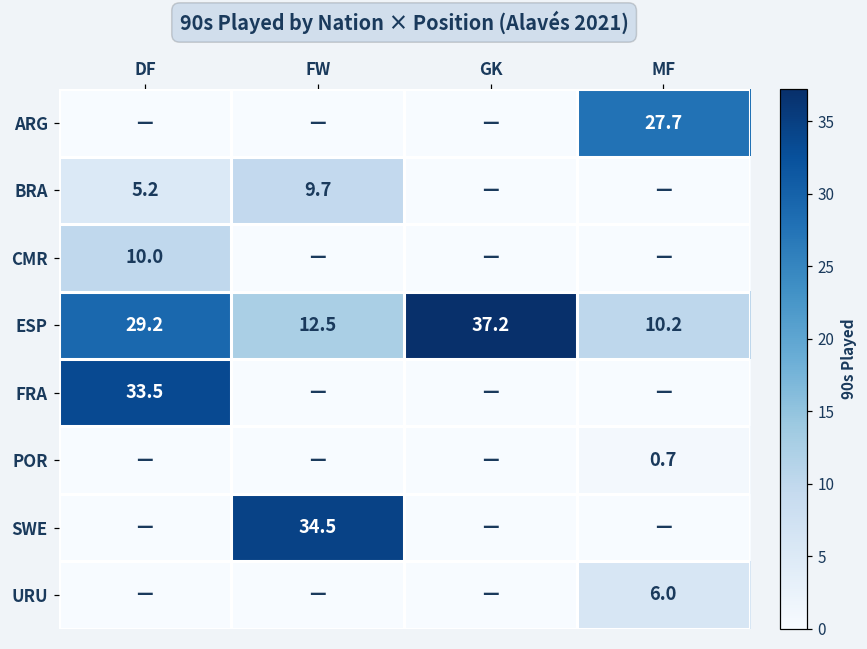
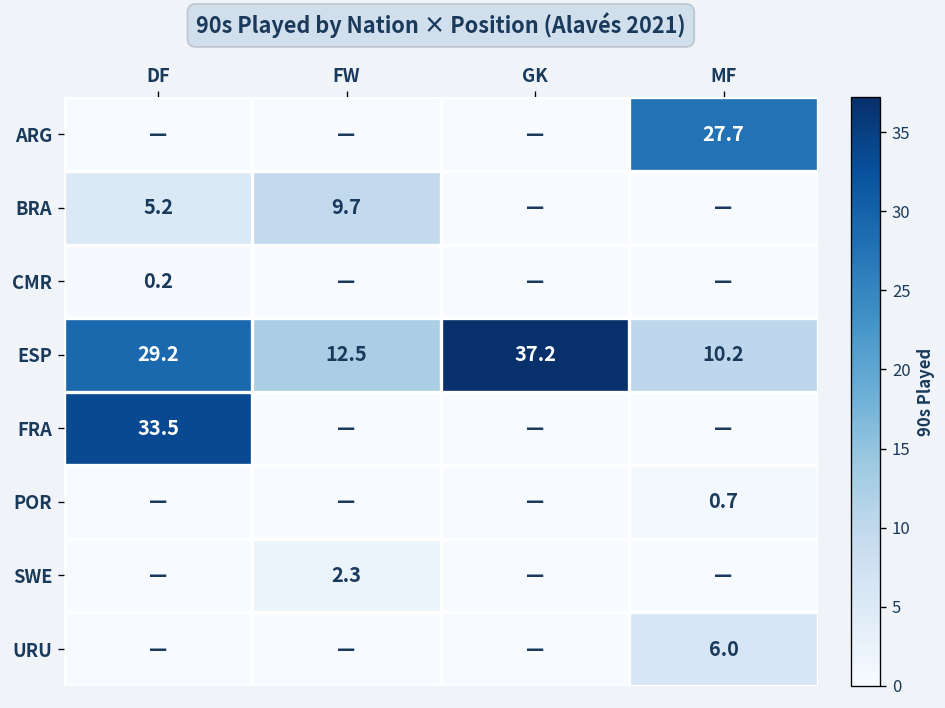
  {
    "ARG": {
      "MF": 27.7
    },
    "BRA": {
      "DF": 5.2,
      "FW": 9.7
    },
    "CMR": {
-     "DF": 10.0
+     "DF": 0.2
    },
    "ESP": {
      "DF": 29.2,
      "FW": 12.5,
      "GK": 37.2,
      "MF": 10.2
    },
    "FRA": {
      "DF": 33.5
    },
    "POR": {
      "MF": 0.7
    },
    "SWE": {
-     "FW": 34.5
+     "FW": 2.3
    },
    "URU": {
      "MF": 6.0
    }
  }
